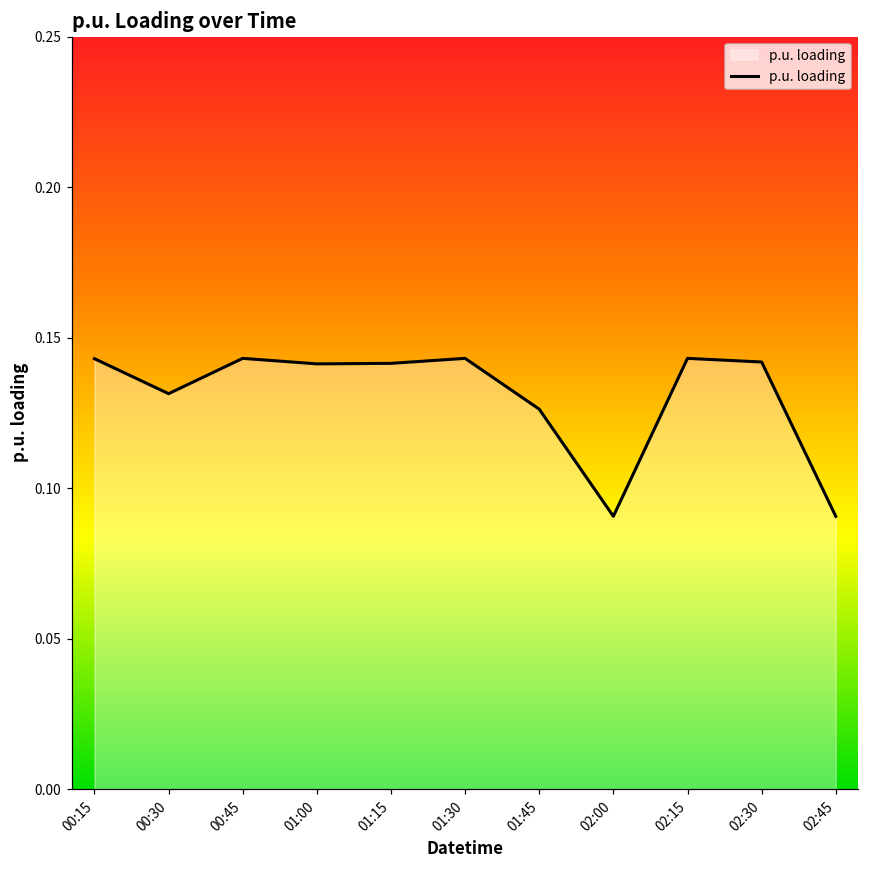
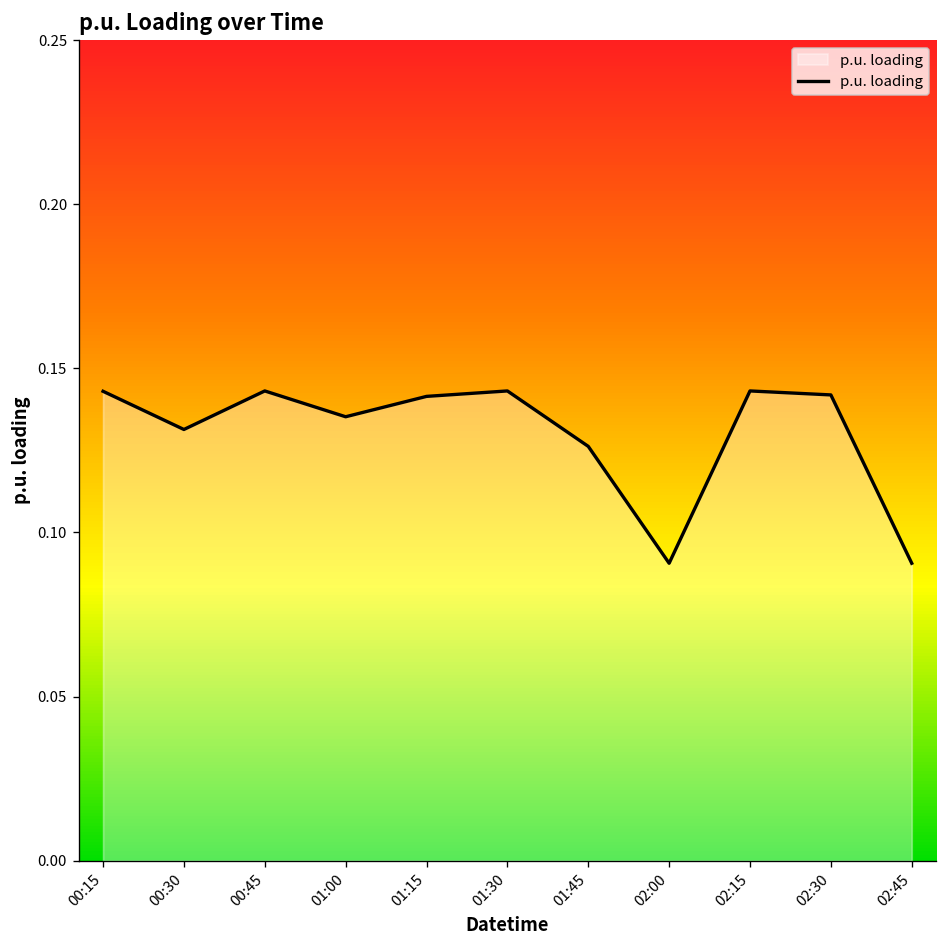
  {
    "00:15": 0.143,
    "00:30": 0.131,
    "00:45": 0.143,
-   "01:00": 0.141,
+   "01:00": 0.135,
    "01:15": 0.141,
    "01:30": 0.143,
    "01:45": 0.126,
    "02:00": 0.091,
    "02:15": 0.143,
    "02:30": 0.142,
    "02:45": 0.091
  }
